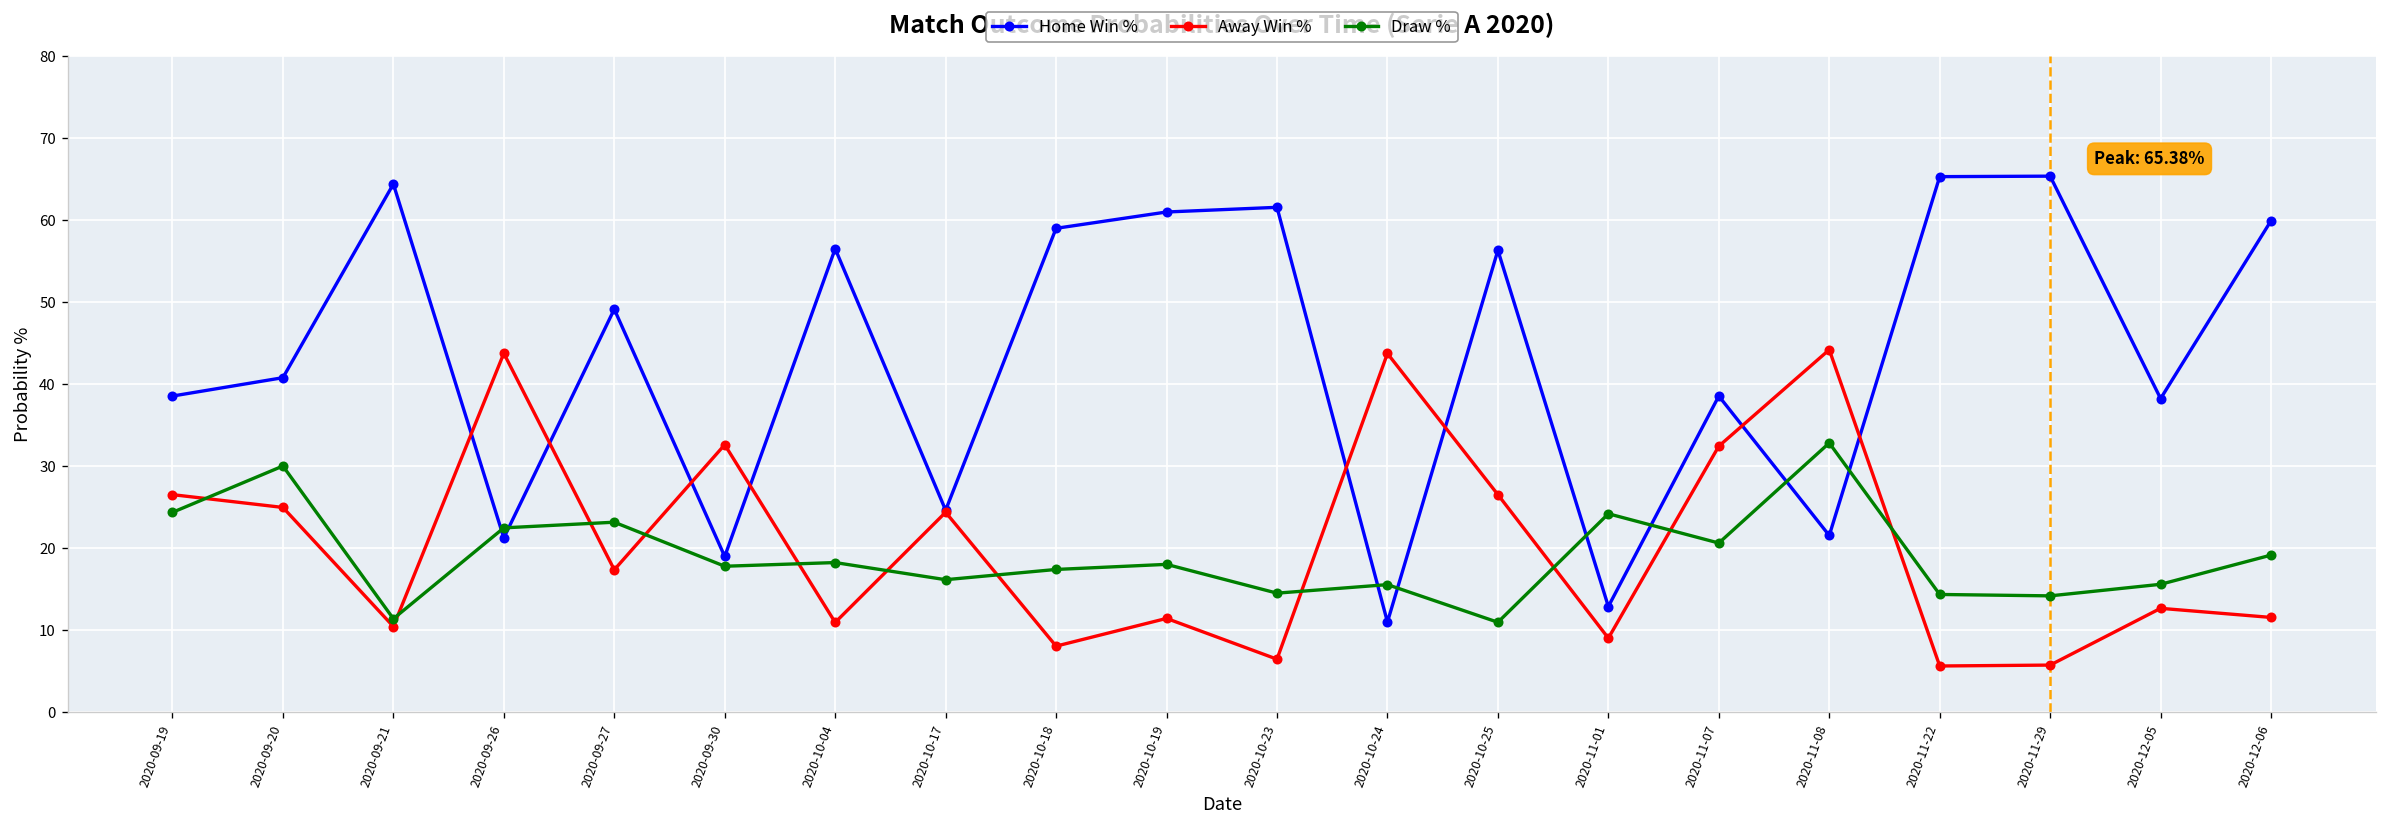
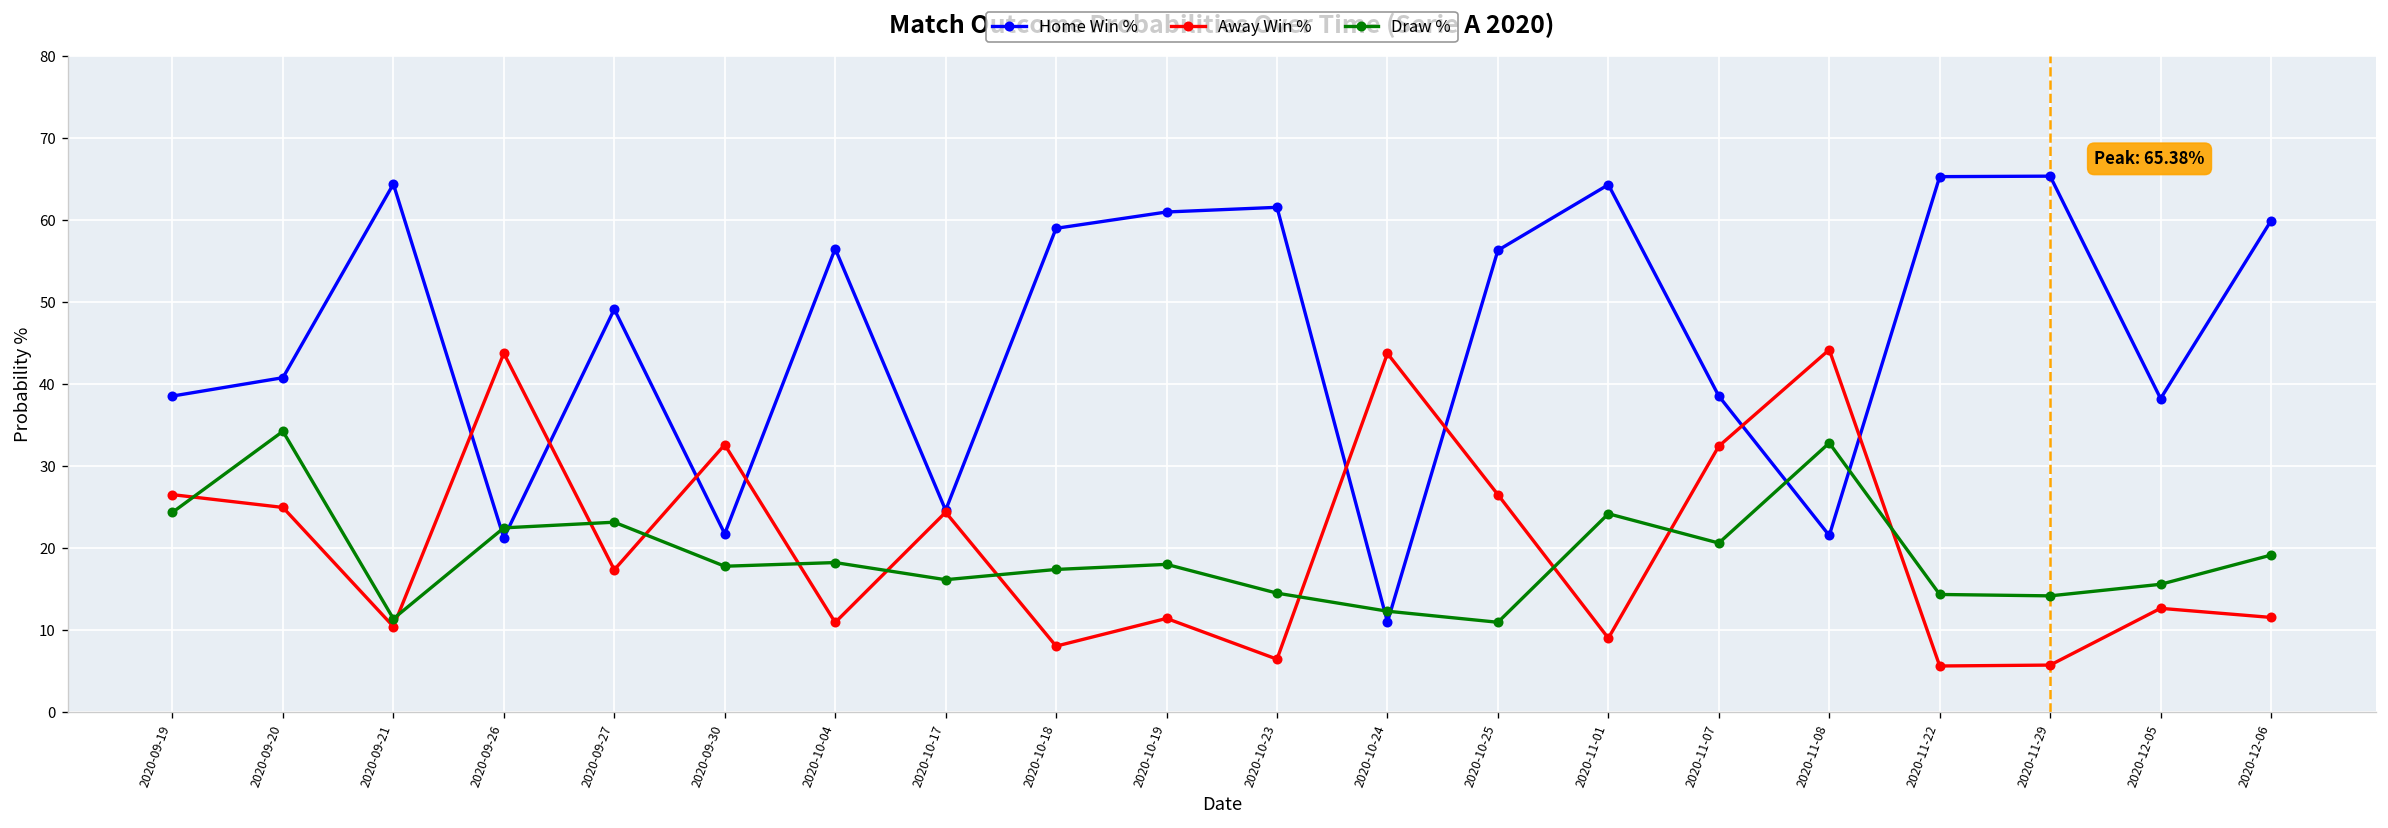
  {
    "Home Win %": {
      "2020-09-19": 39,
      "2020-09-20": 41,
      "2020-09-21": 64,
      "2020-09-26": 21,
      "2020-09-27": 49,
-     "2020-09-30": 19,
+     "2020-09-30": 22,
      "2020-10-04": 57,
      "2020-10-18": 59,
      "2020-10-19": 61,
      "2020-10-23": 62,
      "2020-10-24": 11,
      "2020-10-25": 56,
-     "2020-11-01": 13,
+     "2020-11-01": 64,
      "2020-11-07": 39,
      "2020-11-08": 22,
      "2020-11-22": 65,
      "2020-11-29": 65,
      "2020-12-05": 38,
      "2020-12-06": 60
    },
    "Away Win %": {
      "2020-09-19": 27,
      "2020-09-20": 25,
      "2020-09-21": 10,
      "2020-09-26": 44,
      "2020-09-27": 17,
      "2020-09-30": 33,
      "2020-10-04": 11,
      "2020-10-18": 8,
      "2020-10-19": 11,
      "2020-10-23": 6,
      "2020-10-24": 44,
      "2020-10-25": 27,
      "2020-11-01": 9,
      "2020-11-07": 32,
      "2020-11-08": 44,
      "2020-11-22": 6,
      "2020-11-29": 6,
      "2020-12-05": 13,
      "2020-12-06": 12
    },
    "Draw %": {
      "2020-09-19": 24,
-     "2020-09-20": 30,
+     "2020-09-20": 34,
      "2020-09-21": 11,
      "2020-09-26": 23,
      "2020-09-27": 23,
      "2020-09-30": 18,
      "2020-10-04": 18,
      "2020-10-17": 16,
      "2020-10-18": 17,
      "2020-10-19": 18,
      "2020-10-23": 15,
-     "2020-10-24": 16,
+     "2020-10-24": 12,
      "2020-10-25": 11,
      "2020-11-01": 24,
      "2020-11-07": 21,
      "2020-11-08": 33,
      "2020-11-22": 14,
      "2020-11-29": 14,
      "2020-12-05": 16,
      "2020-12-06": 19
    }
  }
